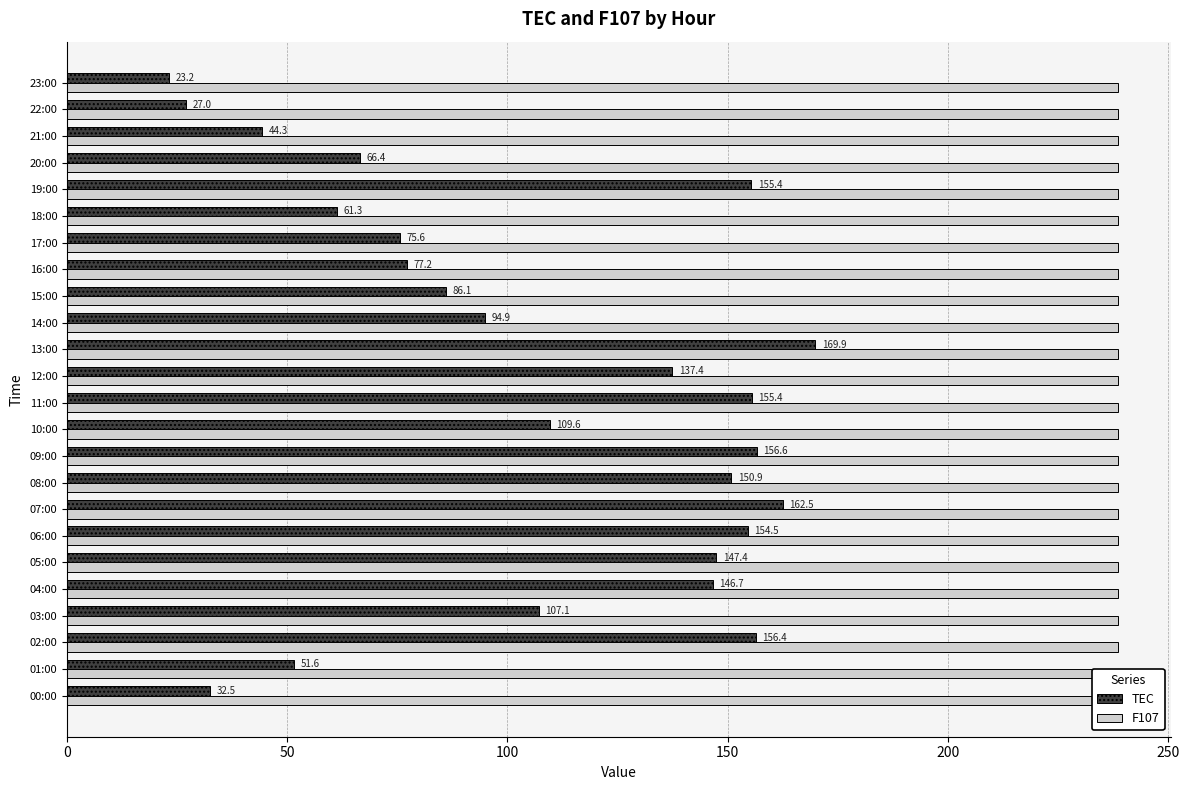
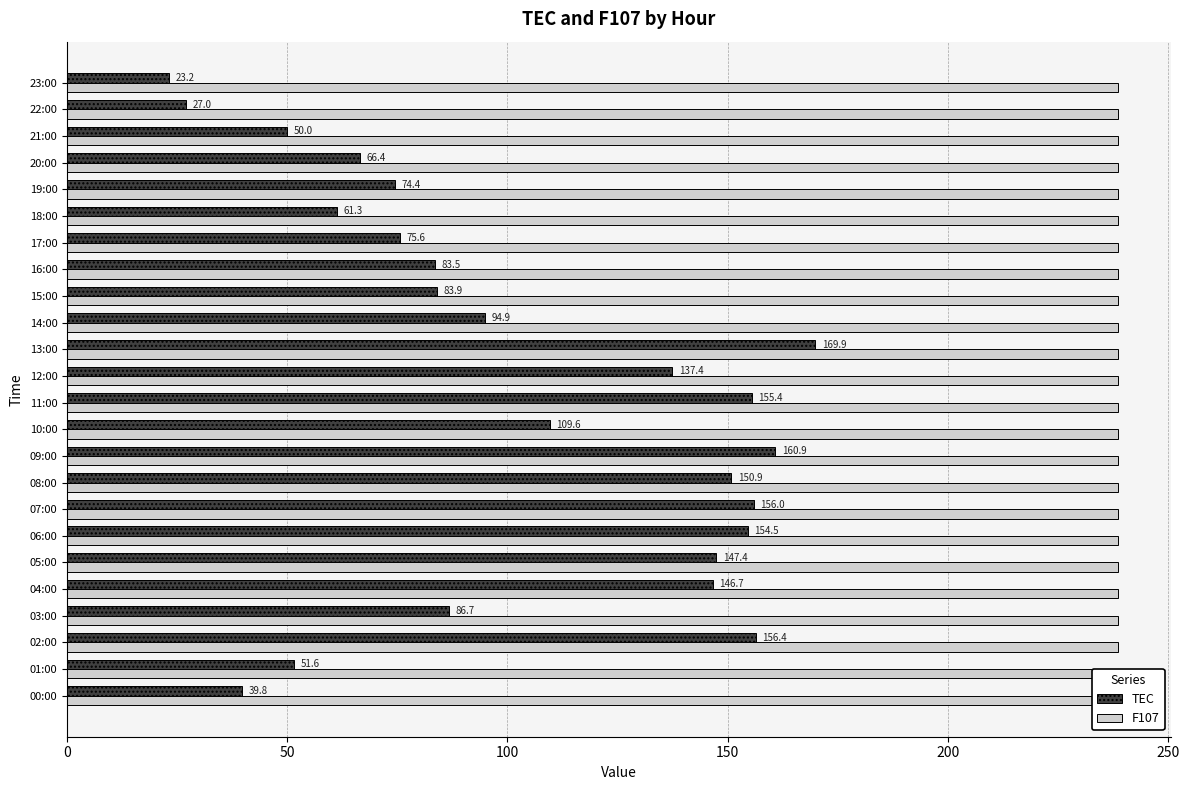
  {
    "TEC": {
      "23:00": 23.2,
      "22:00": 27.0,
-     "21:00": 44.3,
+     "21:00": 50.0,
      "20:00": 66.4,
-     "19:00": 155.4,
+     "19:00": 74.4,
      "18:00": 61.3,
      "17:00": 75.6,
-     "16:00": 77.2,
-     "15:00": 86.1,
+     "16:00": 83.5,
+     "15:00": 83.9,
      "14:00": 94.9,
      "13:00": 169.9,
      "12:00": 137.4,
      "11:00": 155.4,
      "10:00": 109.6,
-     "09:00": 156.6,
+     "09:00": 160.9,
      "08:00": 150.9,
-     "07:00": 162.5,
+     "07:00": 156.0,
      "06:00": 154.5,
      "05:00": 147.4,
      "04:00": 146.7,
-     "03:00": 107.1,
+     "03:00": 86.7,
      "02:00": 156.4,
      "01:00": 51.6,
-     "00:00": 32.5
+     "00:00": 39.8
    },
    "F107": {
      "23:00": 239,
      "22:00": 239,
      "21:00": 239,
      "20:00": 239,
      "19:00": 239,
      "18:00": 239,
      "17:00": 239,
      "16:00": 239,
      "15:00": 239,
      "14:00": 239,
      "13:00": 239,
      "12:00": 239,
      "11:00": 239,
      "10:00": 239,
      "09:00": 239,
      "08:00": 239,
      "07:00": 239,
      "06:00": 239,
      "05:00": 239,
      "04:00": 239,
      "03:00": 239,
      "02:00": 239
    }
  }
